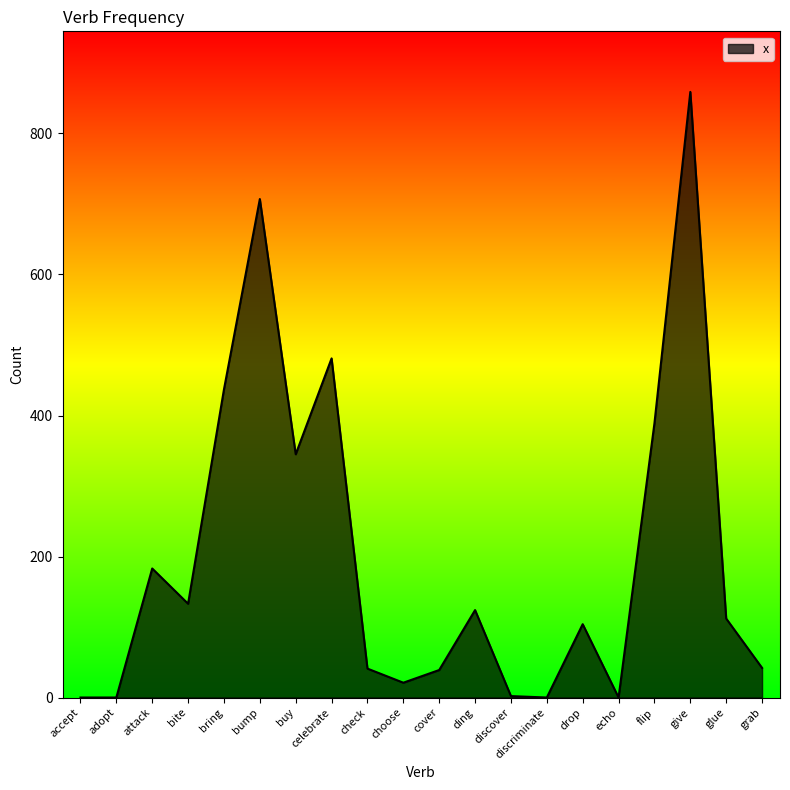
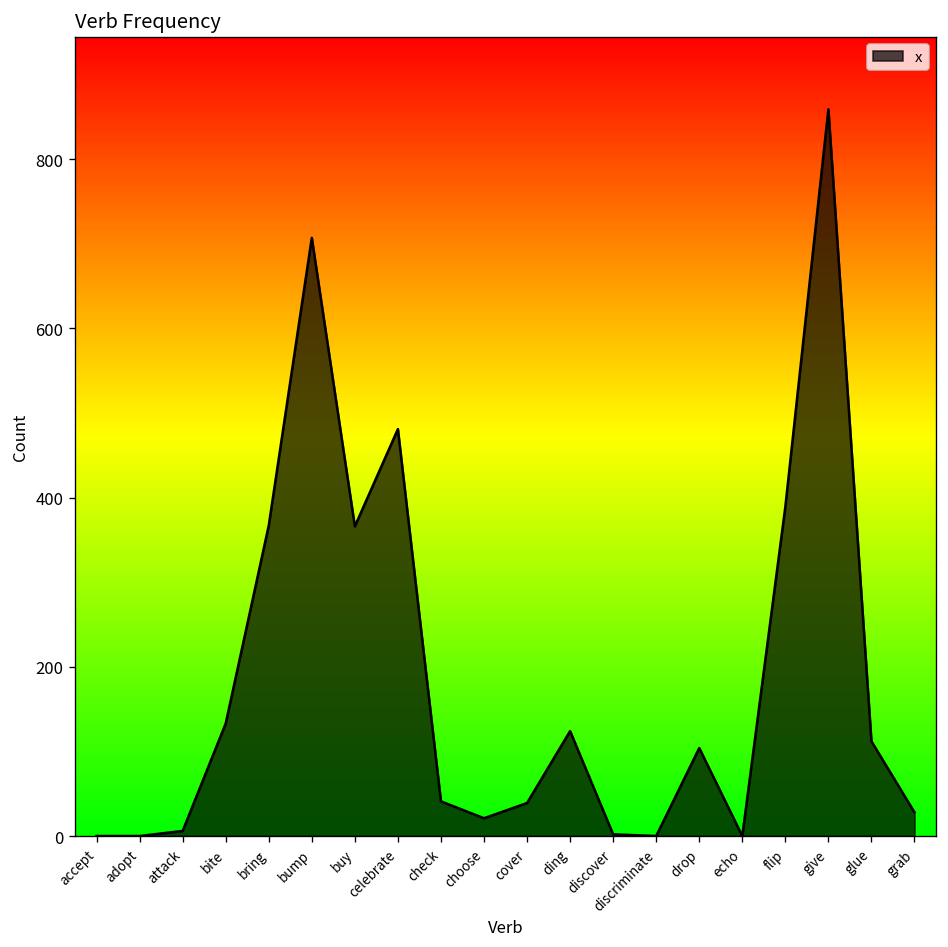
  {
    "accept": 0,
    "adopt": 0,
-   "attack": 180,
+   "attack": 10,
    "bite": 130,
-   "bring": 440,
+   "bring": 370,
    "bump": 710,
-   "buy": 350,
+   "buy": 370,
    "celebrate": 480,
    "check": 40,
    "choose": 20,
    "cover": 40,
    "ding": 120,
    "discover": 0,
    "discriminate": 0,
    "drop": 100,
    "echo": 0,
    "flip": 390,
    "give": 860,
    "glue": 110,
-   "grab": 40
+   "grab": 30
  }
